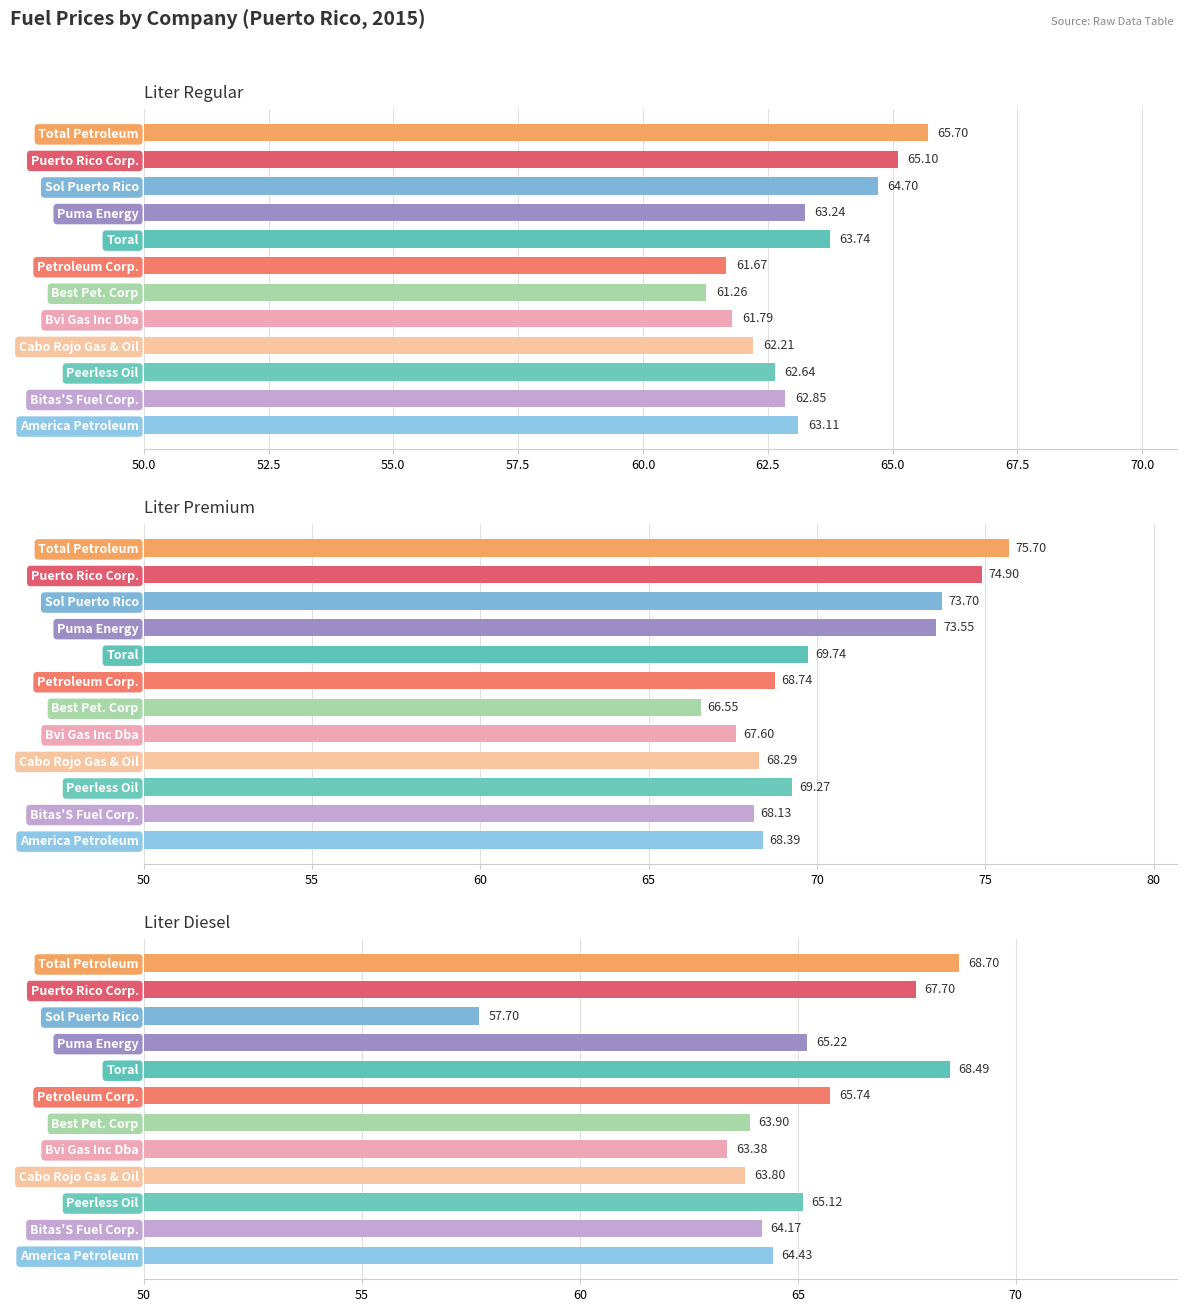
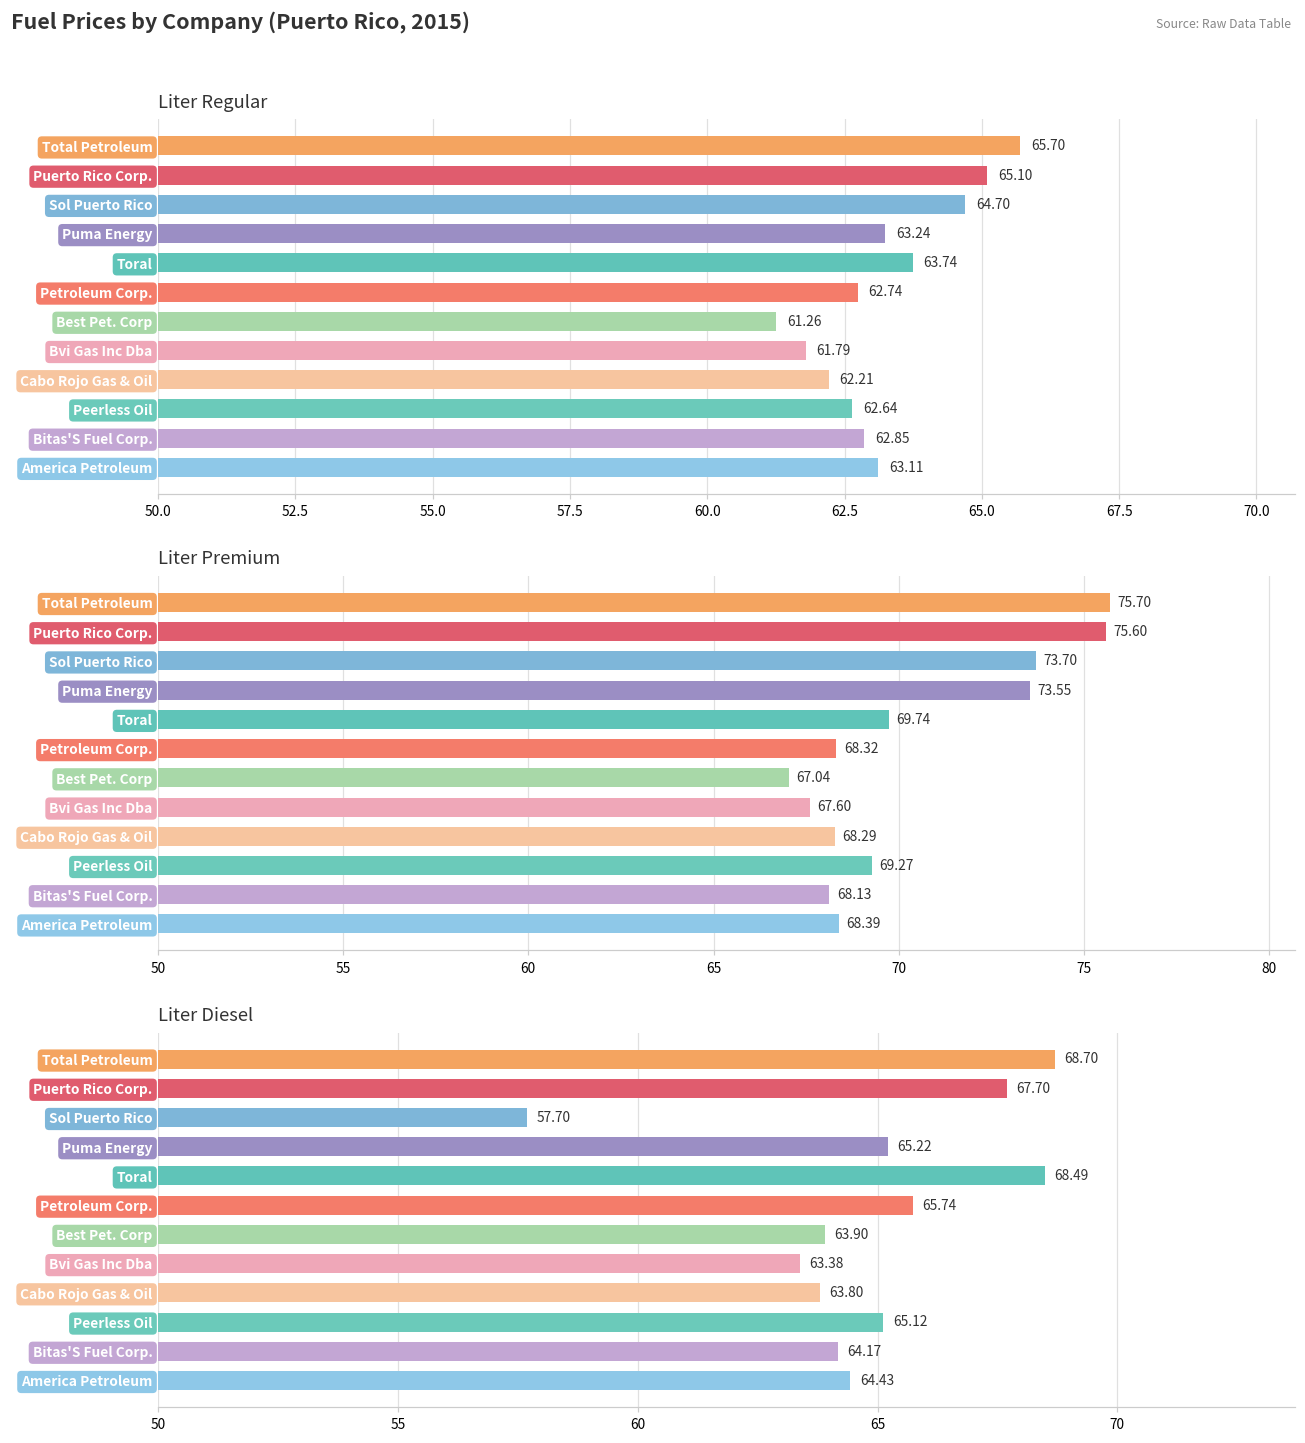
  {
    "Liter Regular": {
      "Total Petroleum": 65.70,
      "Puerto Rico Corp.": 65.10,
      "Sol Puerto Rico": 64.70,
      "Puma Energy": 63.24,
      "Toral": 63.74,
-     "Petroleum Corp.": 61.67,
+     "Petroleum Corp.": 62.74,
      "Best Pet. Corp": 61.26,
      "Bvi Gas Inc Dba": 61.79,
      "Cabo Rojo Gas & Oil": 62.21,
      "Peerless Oil": 62.64,
      "Bitas'S Fuel Corp.": 62.85,
      "America Petroleum": 63.11
    },
    "Liter Premium": {
      "Total Petroleum": 75.70,
-     "Puerto Rico Corp.": 74.90,
+     "Puerto Rico Corp.": 75.60,
      "Sol Puerto Rico": 73.70,
      "Puma Energy": 73.55,
      "Toral": 69.74,
-     "Petroleum Corp.": 68.74,
-     "Best Pet. Corp": 66.55,
+     "Petroleum Corp.": 68.32,
+     "Best Pet. Corp": 67.04,
      "Bvi Gas Inc Dba": 67.60,
      "Cabo Rojo Gas & Oil": 68.29,
      "Peerless Oil": 69.27,
      "Bitas'S Fuel Corp.": 68.13,
      "America Petroleum": 68.39
    },
    "Liter Diesel": {
      "Total Petroleum": 68.70,
      "Puerto Rico Corp.": 67.70,
      "Sol Puerto Rico": 57.70,
      "Puma Energy": 65.22,
      "Toral": 68.49,
      "Petroleum Corp.": 65.74,
      "Best Pet. Corp": 63.90,
      "Bvi Gas Inc Dba": 63.38,
      "Cabo Rojo Gas & Oil": 63.80,
      "Peerless Oil": 65.12,
      "Bitas'S Fuel Corp.": 64.17,
      "America Petroleum": 64.43
    }
  }
